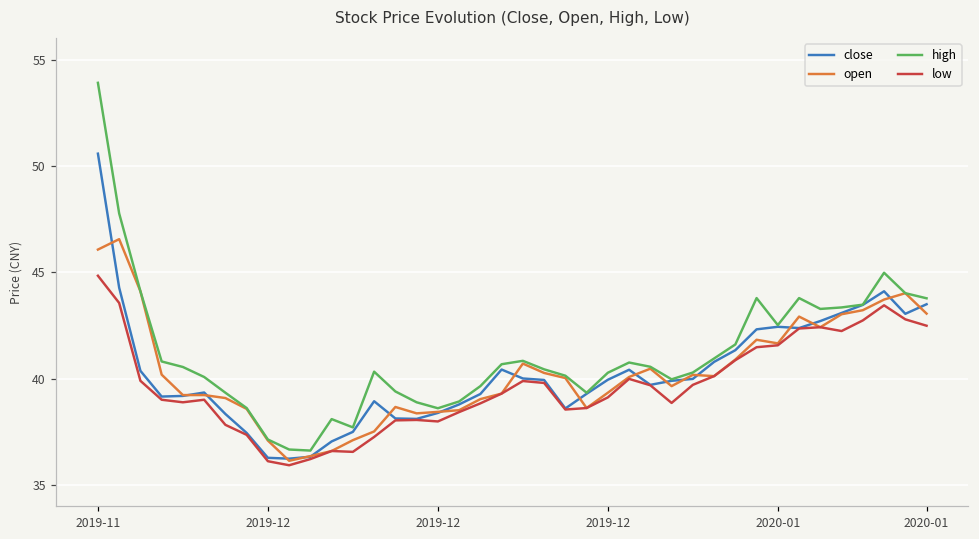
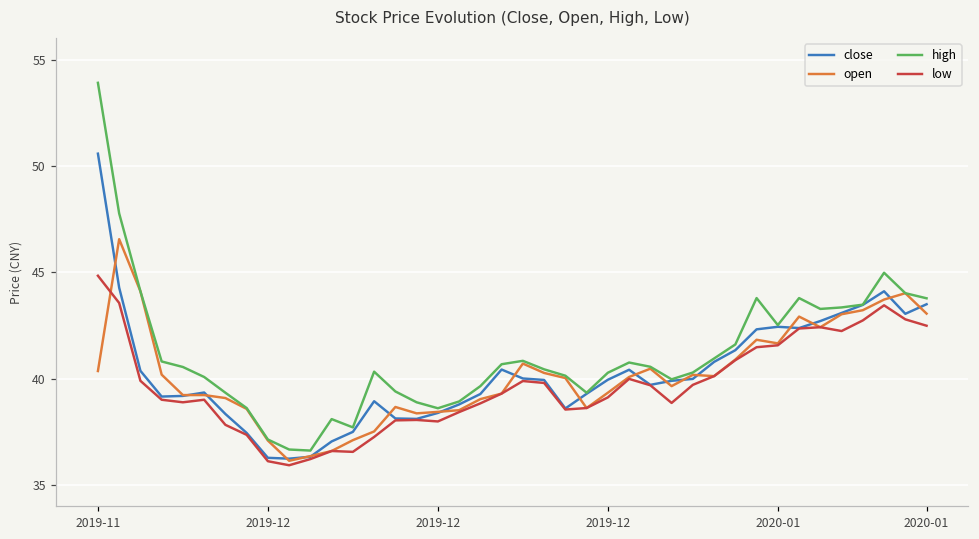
  {
    "close": {
      "2019-11": 50.6
    },
    "open": {
-     "2019-11": 46.1
+     "2019-11": 40.4
    },
    "high": {
      "2019-11": 53.9
    },
    "low": {
      "2019-11": 44.8
    }
  }
